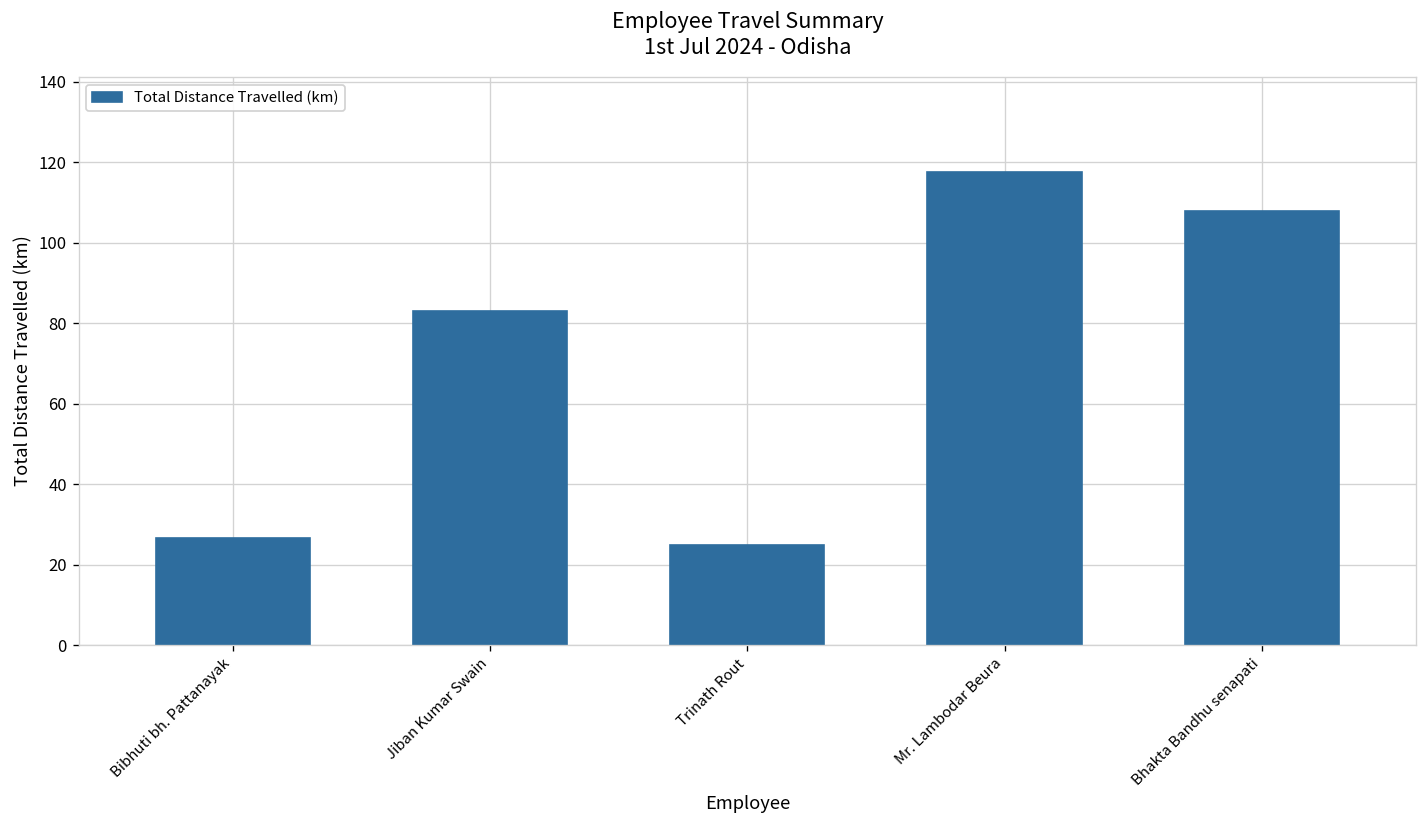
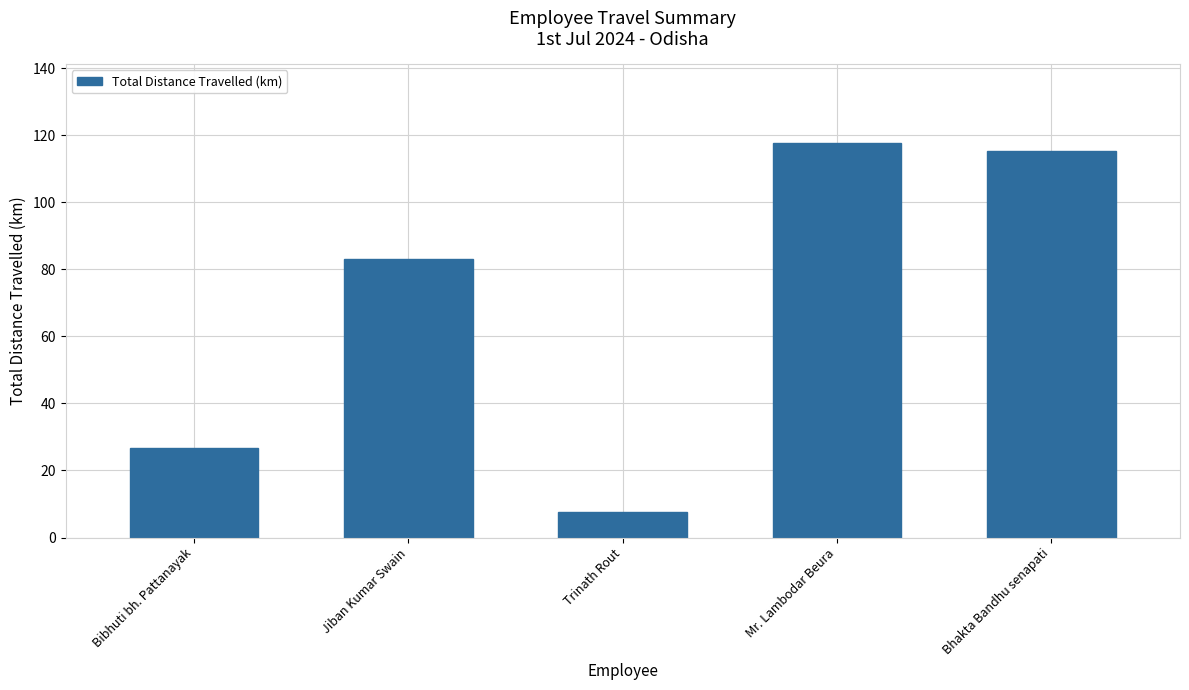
  {
    "Bibhuti bh. Pattanayak": 27,
    "Jiban Kumar Swain": 83,
-   "Trinath Rout": 25,
+   "Trinath Rout": 8,
    "Mr. Lambodar Beura": 118,
-   "Bhakta Bandhu senapati": 108
+   "Bhakta Bandhu senapati": 115
  }
